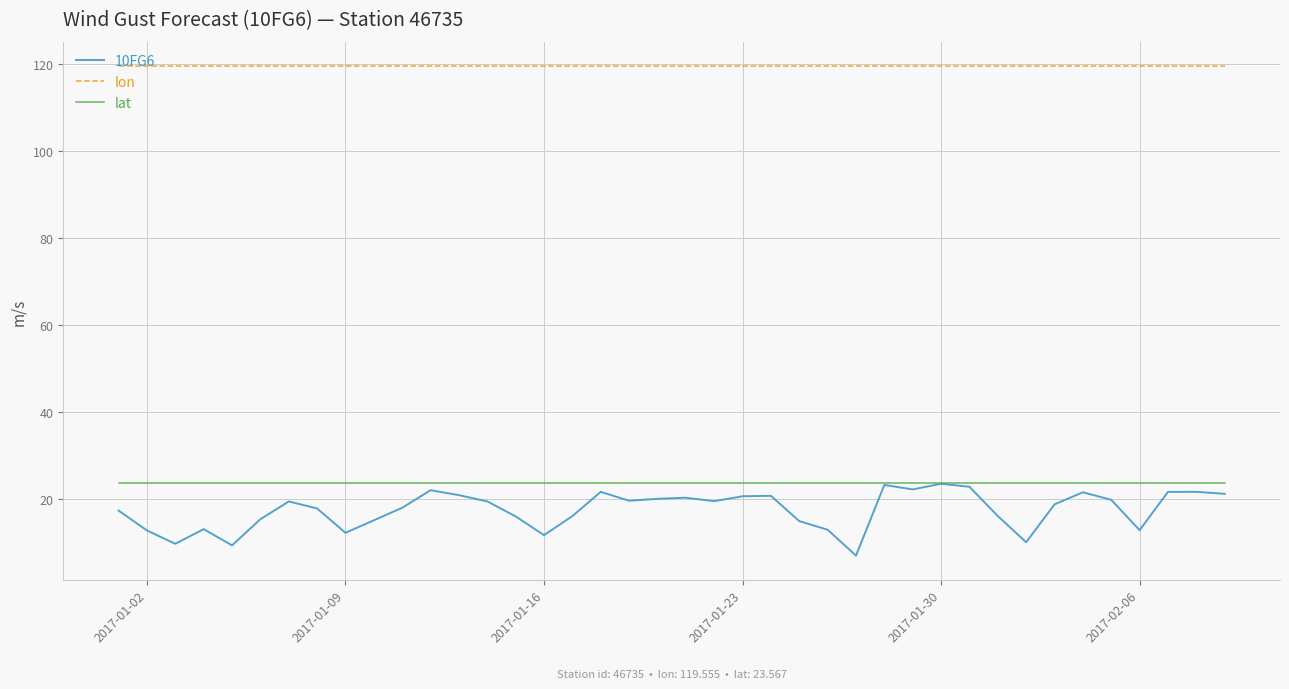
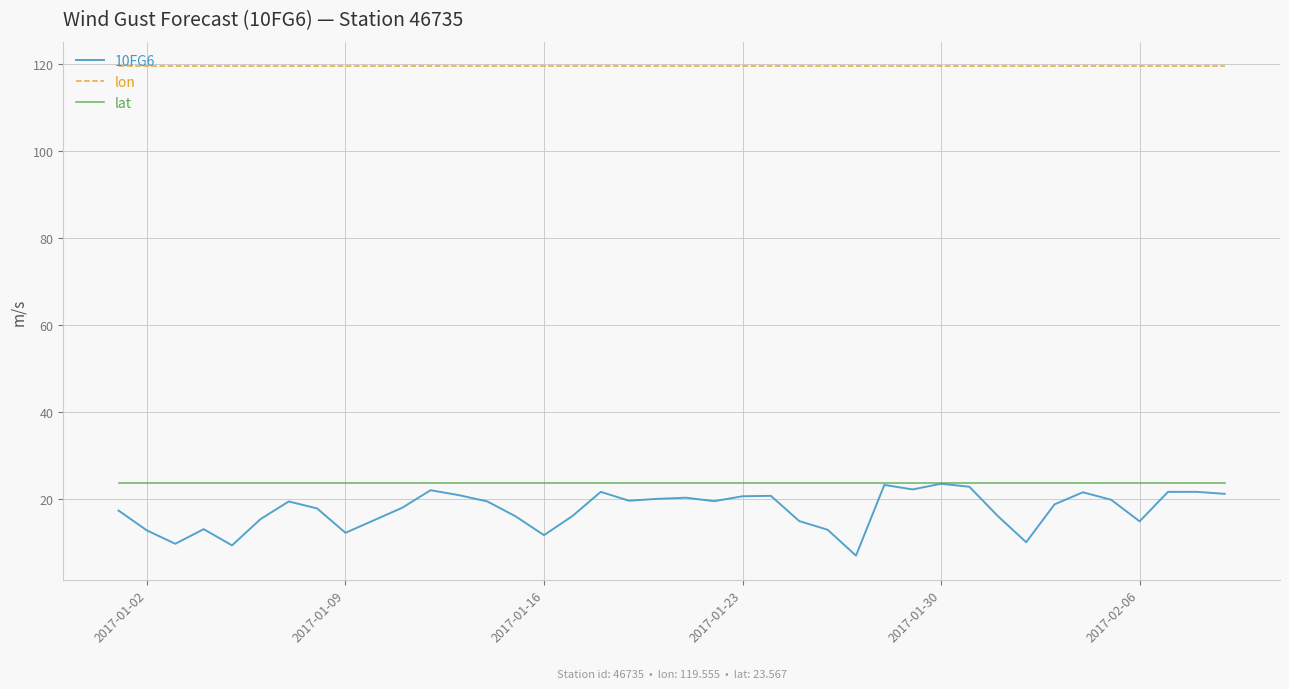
  {
    "10FG6": {
      "2017-01-02": 13,
      "2017-01-09": 12,
      "2017-01-16": 12,
      "2017-01-23": 21,
-     "2017-02-06": 13
+     "2017-02-06": 15
    },
    "lon": {
      "2017-01-02": 120,
      "2017-01-09": 120,
      "2017-01-16": 120,
      "2017-01-23": 120,
      "2017-01-30": 120,
      "2017-02-06": 120
    },
    "lat": {
      "2017-01-02": 24,
      "2017-01-09": 24,
      "2017-01-16": 24,
      "2017-01-23": 24,
      "2017-02-06": 24
    }
  }
